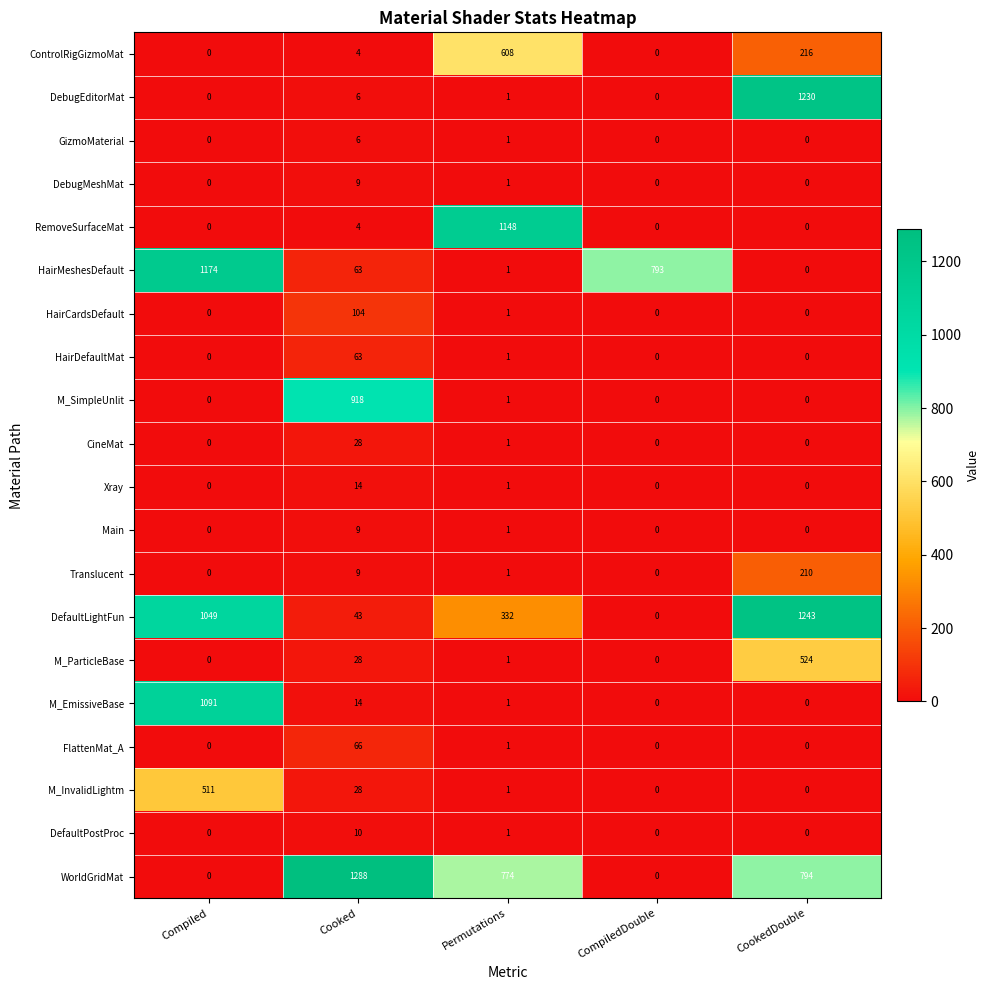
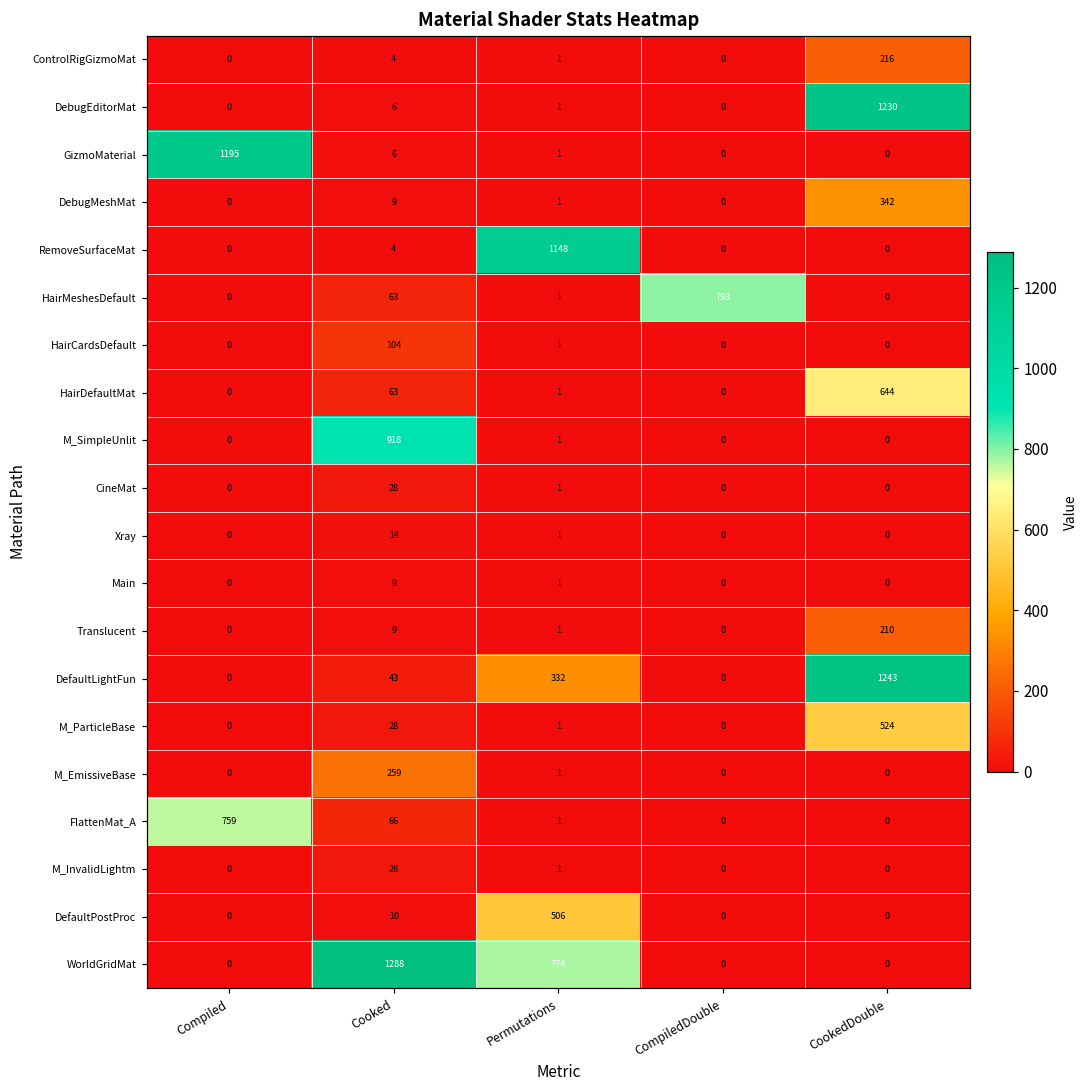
  {
    "ControlRigGizmoMat": {
      "Compiled": 0,
      "Cooked": 4,
-     "Permutations": 608,
+     "Permutations": 1,
      "CompiledDouble": 0,
      "CookedDouble": 216
    },
    "DebugEditorMat": {
      "Compiled": 0,
      "Cooked": 6,
      "Permutations": 1,
      "CompiledDouble": 0,
      "CookedDouble": 1230
    },
    "GizmoMaterial": {
-     "Compiled": 0,
+     "Compiled": 1195,
      "Cooked": 6,
      "Permutations": 1,
      "CompiledDouble": 0,
      "CookedDouble": 0
    },
    "DebugMeshMat": {
      "Compiled": 0,
      "Cooked": 9,
      "Permutations": 1,
      "CompiledDouble": 0,
-     "CookedDouble": 0
+     "CookedDouble": 342
    },
    "RemoveSurfaceMat": {
      "Compiled": 0,
      "Cooked": 4,
      "Permutations": 1148,
      "CompiledDouble": 0,
      "CookedDouble": 0
    },
    "HairMeshesDefault": {
-     "Compiled": 1174,
+     "Compiled": 0,
      "Cooked": 63,
      "Permutations": 1,
      "CompiledDouble": 793,
      "CookedDouble": 0
    },
    "HairCardsDefault": {
      "Compiled": 0,
      "Cooked": 104,
      "Permutations": 1,
      "CompiledDouble": 0,
      "CookedDouble": 0
    },
    "HairDefaultMat": {
      "Compiled": 0,
      "Cooked": 63,
      "Permutations": 1,
      "CompiledDouble": 0,
-     "CookedDouble": 0
+     "CookedDouble": 644
    },
    "M_SimpleUnlit": {
      "Compiled": 0,
      "Cooked": 918,
      "Permutations": 1,
      "CompiledDouble": 0,
      "CookedDouble": 0
    },
    "CineMat": {
      "Compiled": 0,
      "Cooked": 28,
      "Permutations": 1,
      "CompiledDouble": 0,
      "CookedDouble": 0
    },
    "Xray": {
      "Compiled": 0,
      "Cooked": 14,
      "Permutations": 1,
      "CompiledDouble": 0,
      "CookedDouble": 0
    },
    "Main": {
      "Compiled": 0,
      "Cooked": 9,
      "Permutations": 1,
      "CompiledDouble": 0,
      "CookedDouble": 0
    },
    "Translucent": {
      "Compiled": 0,
      "Cooked": 9,
      "Permutations": 1,
      "CompiledDouble": 0,
      "CookedDouble": 210
    },
    "DefaultLightFun": {
-     "Compiled": 1049,
+     "Compiled": 0,
      "Cooked": 43,
      "Permutations": 332,
      "CompiledDouble": 0,
      "CookedDouble": 1243
    },
    "M_ParticleBase": {
      "Compiled": 0,
      "Cooked": 28,
      "Permutations": 1,
      "CompiledDouble": 0,
      "CookedDouble": 524
    },
    "M_EmissiveBase": {
-     "Compiled": 1091,
-     "Cooked": 14,
+     "Compiled": 0,
+     "Cooked": 259,
      "Permutations": 1,
      "CompiledDouble": 0,
      "CookedDouble": 0
    },
    "FlattenMat_A": {
-     "Compiled": 0,
+     "Compiled": 759,
      "Cooked": 66,
      "Permutations": 1,
      "CompiledDouble": 0,
      "CookedDouble": 0
    },
    "M_InvalidLightm": {
-     "Compiled": 511,
+     "Compiled": 0,
      "Cooked": 28,
      "Permutations": 1,
      "CompiledDouble": 0,
      "CookedDouble": 0
    },
    "DefaultPostProc": {
      "Compiled": 0,
      "Cooked": 10,
-     "Permutations": 1,
+     "Permutations": 506,
      "CompiledDouble": 0,
      "CookedDouble": 0
    },
    "WorldGridMat": {
      "Compiled": 0,
      "Cooked": 1288,
      "Permutations": 774,
      "CompiledDouble": 0,
-     "CookedDouble": 794
+     "CookedDouble": 0
    }
  }
